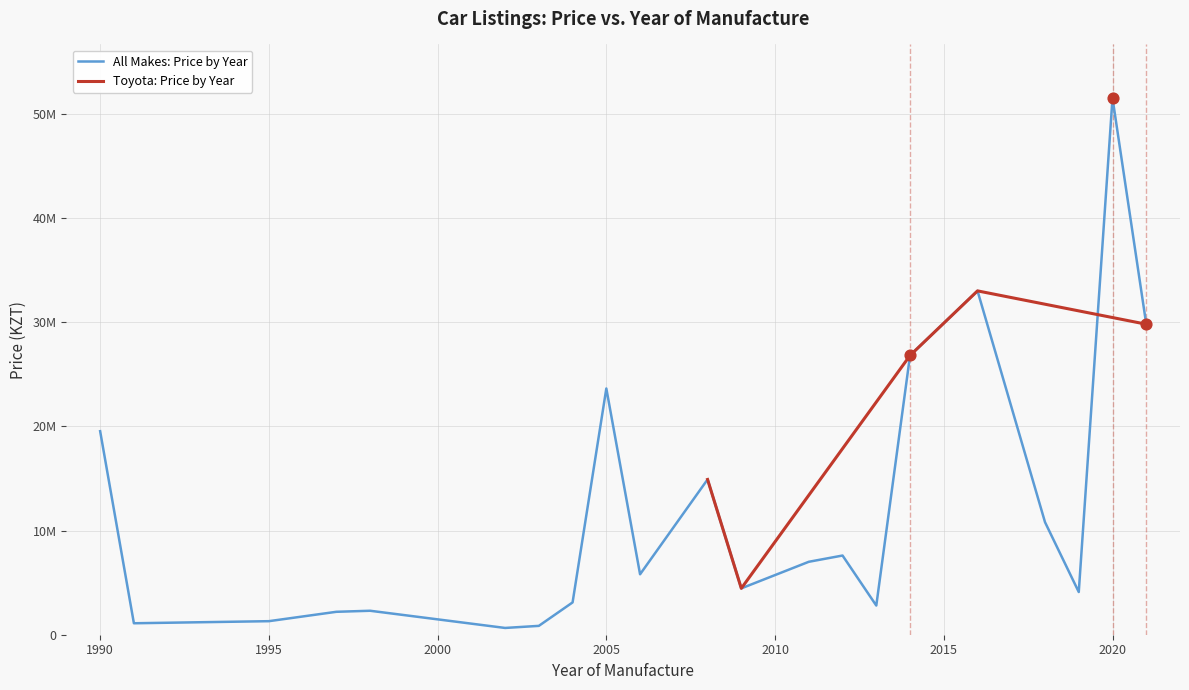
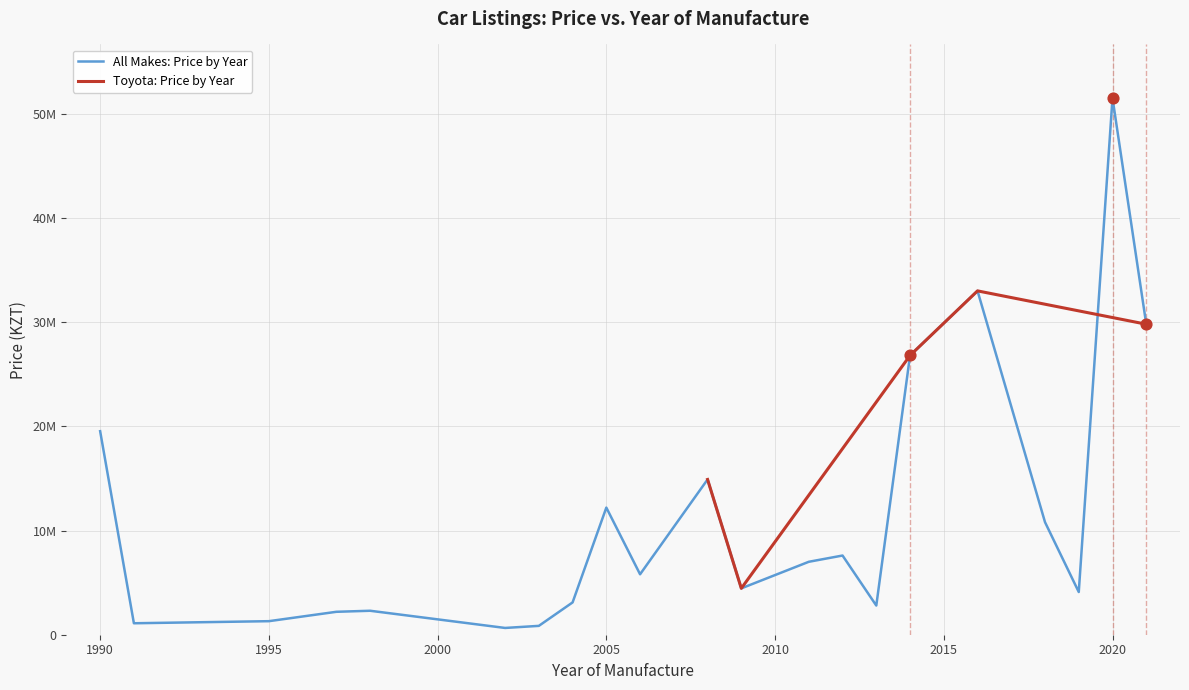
  {
    "All Makes: Price by Year": {
      "1990": 19500000,
      "1995": 1300000,
-     "2005": 23600000
+     "2005": 12200000
    }
  }
